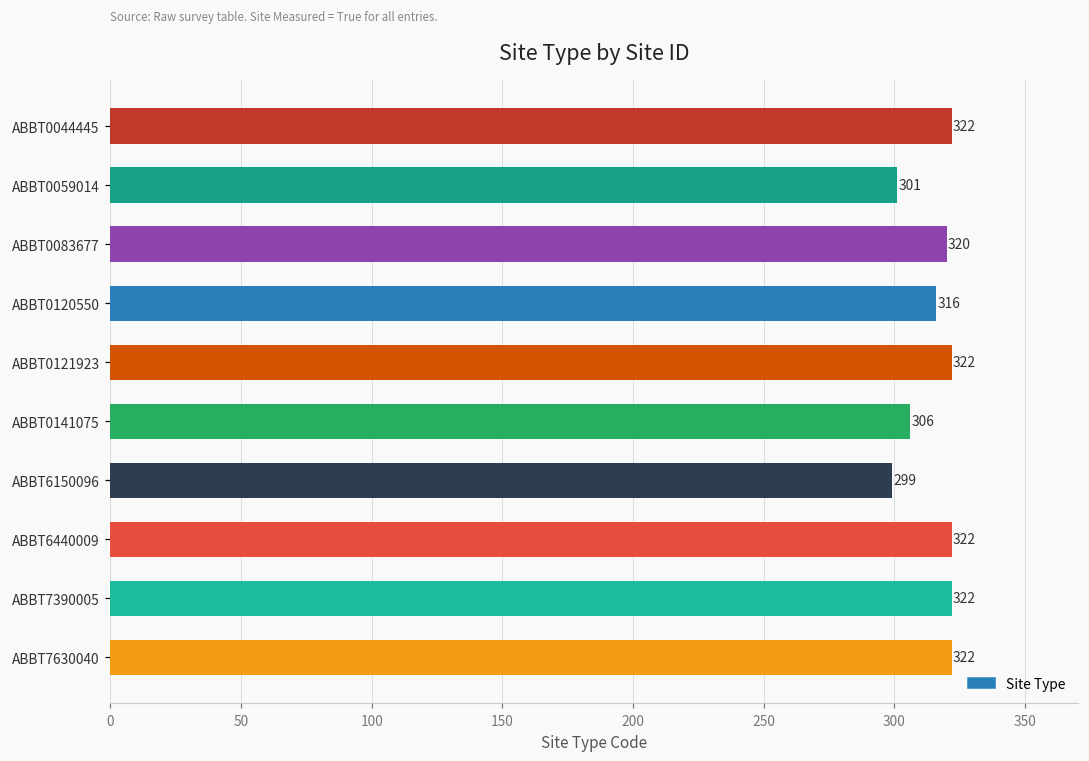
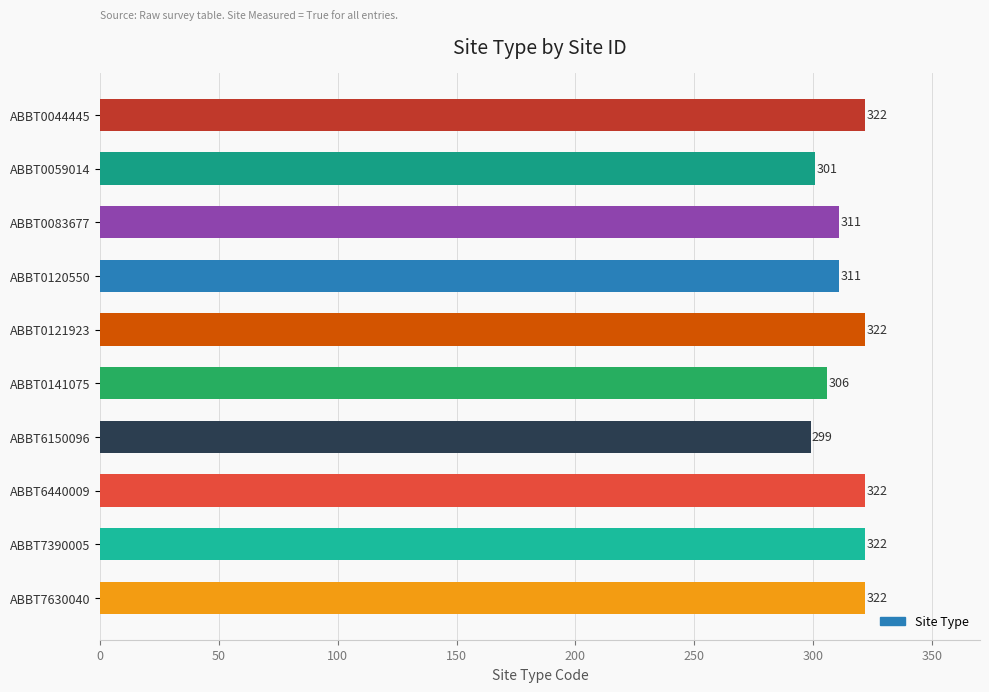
  {
    "ABBT0044445": 322,
    "ABBT0059014": 301,
-   "ABBT0083677": 320,
-   "ABBT0120550": 316,
+   "ABBT0083677": 311,
+   "ABBT0120550": 311,
    "ABBT0121923": 322,
    "ABBT0141075": 306,
    "ABBT6150096": 299,
    "ABBT6440009": 322,
    "ABBT7390005": 322,
    "ABBT7630040": 322
  }
